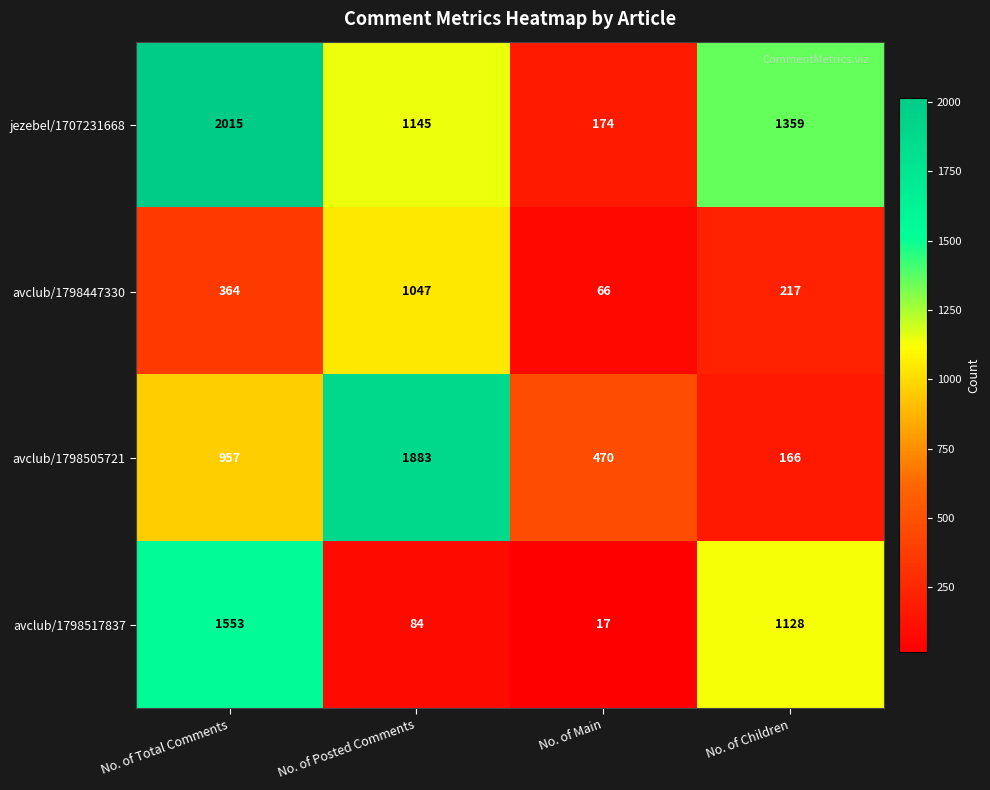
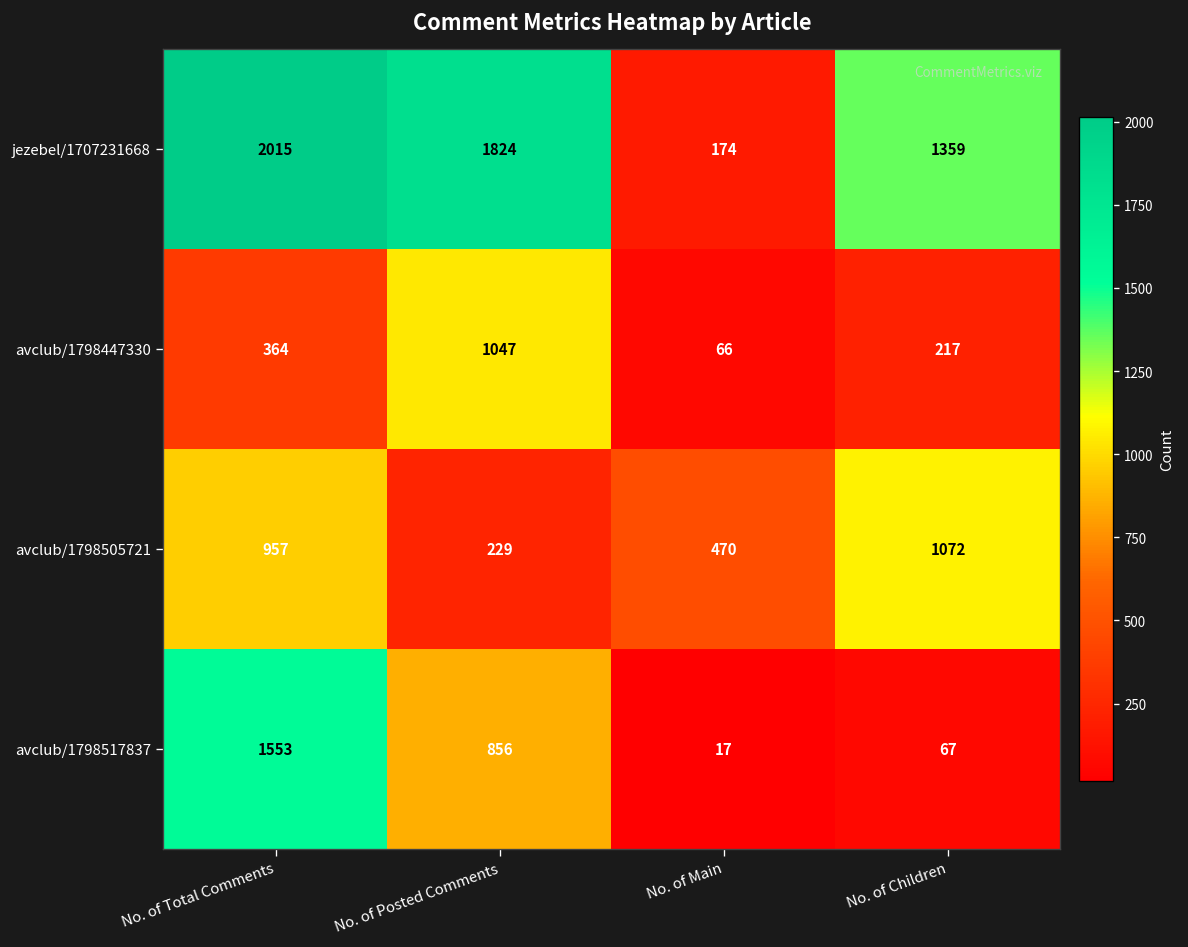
  {
    "jezebel/1707231668": {
      "No. of Total Comments": 2015,
-     "No. of Posted Comments": 1145,
+     "No. of Posted Comments": 1824,
      "No. of Main": 174
    },
    "avclub/1798447330": {
      "No. of Total Comments": 364,
      "No. of Posted Comments": 1047,
      "No. of Main": 66,
      "No. of Children": 217
    },
    "avclub/1798505721": {
      "No. of Total Comments": 957,
-     "No. of Posted Comments": 1883,
+     "No. of Posted Comments": 229,
      "No. of Main": 470,
-     "No. of Children": 166
+     "No. of Children": 1072
    },
    "avclub/1798517837": {
      "No. of Total Comments": 1553,
-     "No. of Posted Comments": 84,
+     "No. of Posted Comments": 856,
      "No. of Main": 17,
-     "No. of Children": 1128
+     "No. of Children": 67
    }
  }
